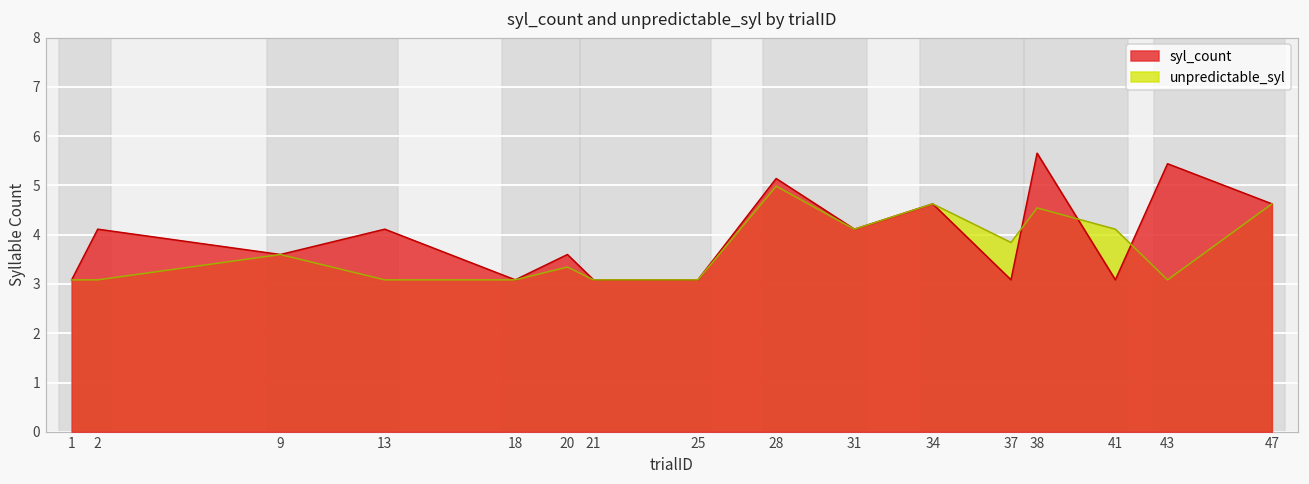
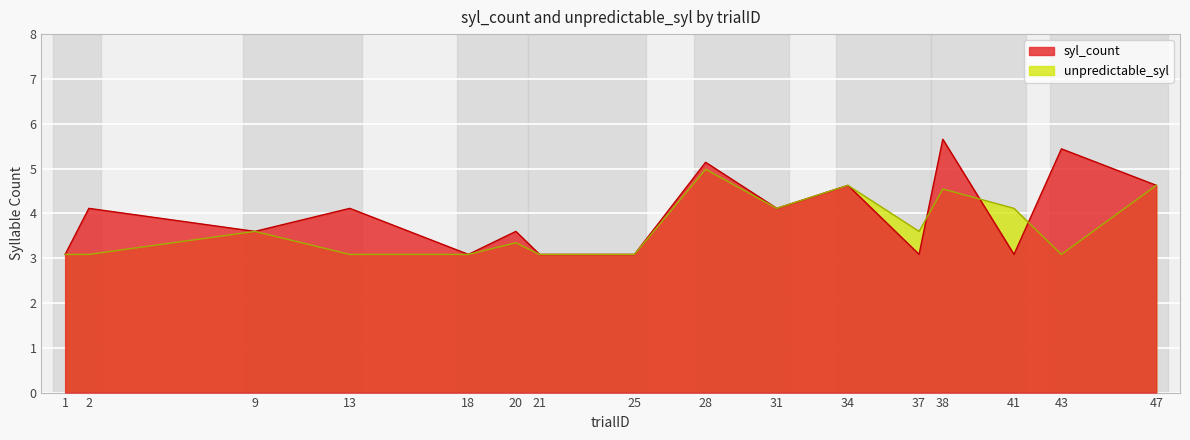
  {
    "syl_count": {
      "2": 4.1,
      "13": 4.1,
      "20": 3.6,
      "28": 5.1,
      "37": 3.1,
      "38": 5.7,
      "41": 3.1,
      "43": 5.4
    },
    "unpredictable_syl": {
      "2": 3.1,
      "13": 3.1,
      "20": 3.3,
      "28": 5.0,
-     "37": 3.8,
+     "37": 3.6,
      "38": 4.5,
      "41": 4.1,
      "43": 3.1
    }
  }
